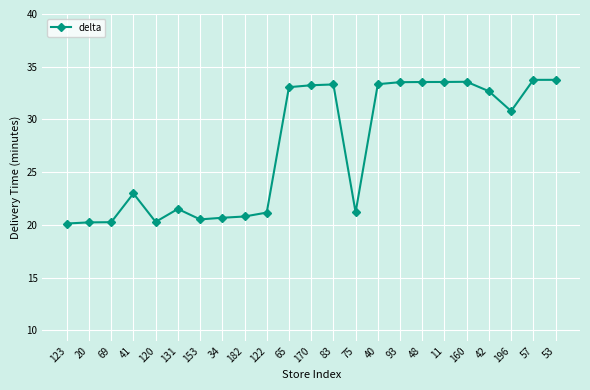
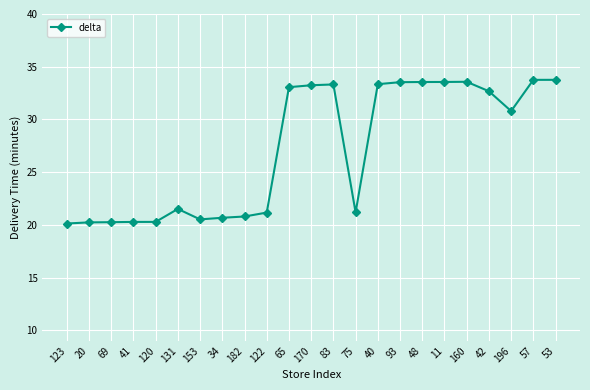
  {
    "123": 20.1,
    "20": 20.2,
    "69": 20.3,
-   "41": 23.0,
+   "41": 20.3,
    "120": 20.3,
    "131": 21.5,
    "153": 20.5,
    "34": 20.7,
    "182": 20.8,
    "122": 21.2,
    "65": 33.1,
    "170": 33.2,
    "83": 33.3,
    "75": 21.2,
    "40": 33.3,
    "93": 33.5,
    "48": 33.5,
    "11": 33.6,
    "160": 33.6,
    "42": 32.7,
    "196": 30.8,
    "57": 33.8,
    "53": 33.8
  }
